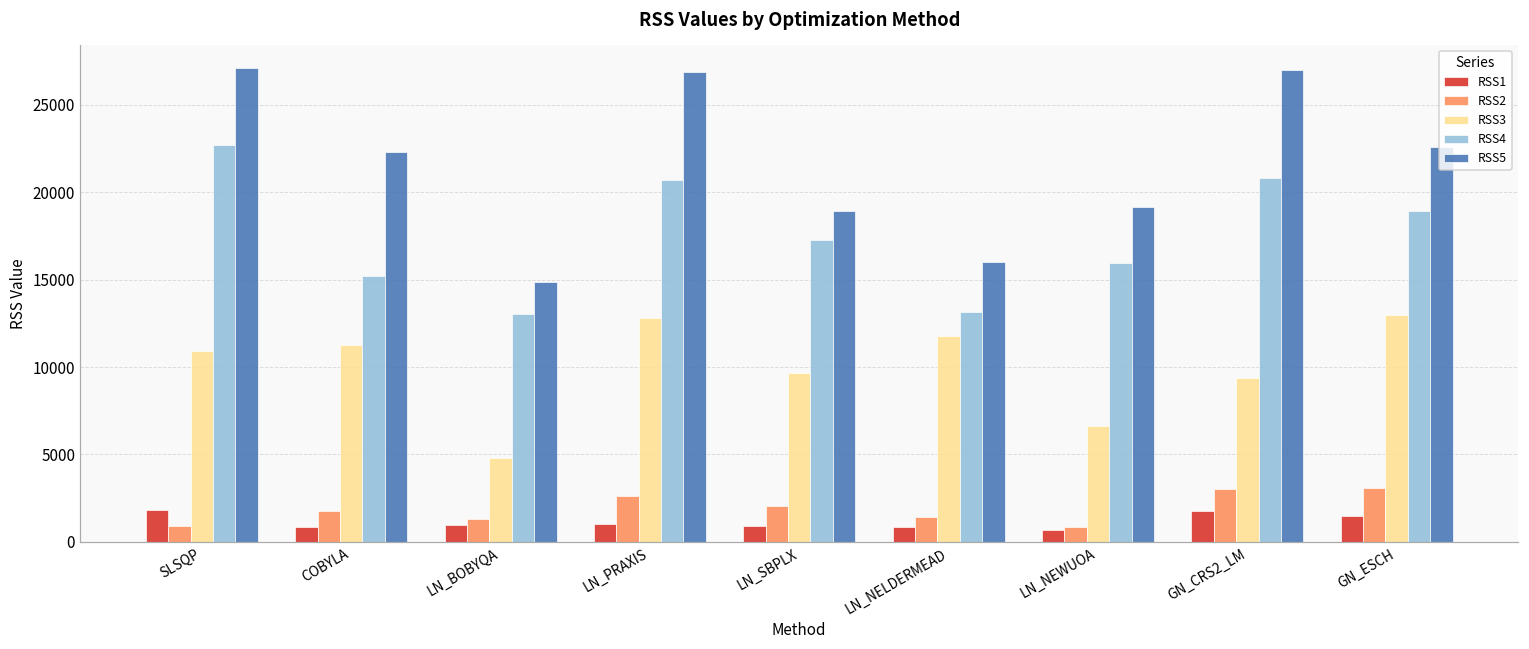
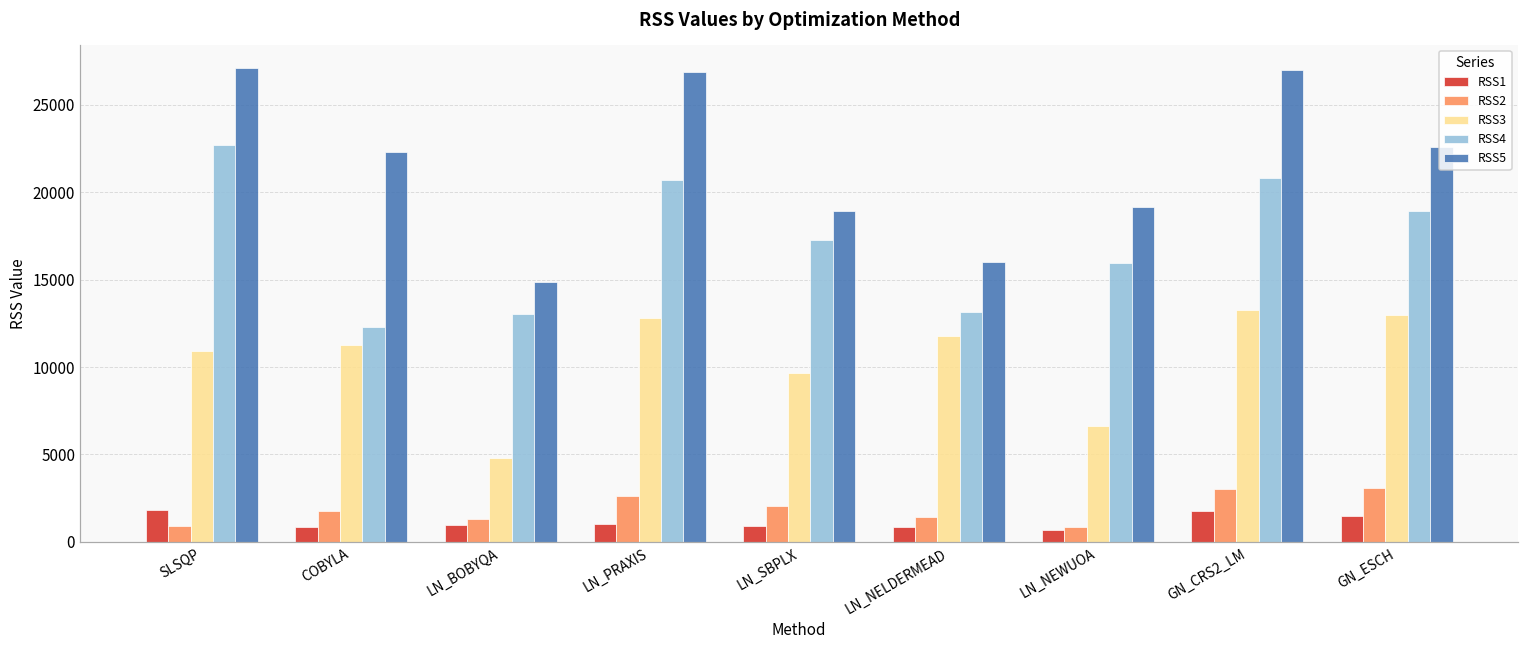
  {
    "RSS1": {
      "SLSQP": 1800,
      "COBYLA": 800,
      "LN_BOBYQA": 1000,
      "LN_PRAXIS": 1000,
      "LN_SBPLX": 900,
      "LN_NELDERMEAD": 900,
      "LN_NEWUOA": 700,
      "GN_CRS2_LM": 1700,
      "GN_ESCH": 1500
    },
    "RSS2": {
      "SLSQP": 900,
      "COBYLA": 1800,
      "LN_BOBYQA": 1300,
      "LN_PRAXIS": 2600,
      "LN_SBPLX": 2100,
      "LN_NELDERMEAD": 1400,
      "LN_NEWUOA": 900,
      "GN_CRS2_LM": 3000,
      "GN_ESCH": 3100
    },
    "RSS3": {
      "SLSQP": 10900,
      "COBYLA": 11300,
      "LN_BOBYQA": 4800,
      "LN_PRAXIS": 12800,
      "LN_SBPLX": 9700,
      "LN_NELDERMEAD": 11800,
      "LN_NEWUOA": 6600,
-     "GN_CRS2_LM": 9400,
+     "GN_CRS2_LM": 13300,
      "GN_ESCH": 13000
    },
    "RSS4": {
      "SLSQP": 22700,
-     "COBYLA": 15200,
+     "COBYLA": 12300,
      "LN_BOBYQA": 13000,
      "LN_PRAXIS": 20700,
      "LN_SBPLX": 17300,
      "LN_NELDERMEAD": 13100,
      "LN_NEWUOA": 15900,
      "GN_CRS2_LM": 20800,
      "GN_ESCH": 18900
    },
    "RSS5": {
      "SLSQP": 27100,
      "COBYLA": 22300,
      "LN_BOBYQA": 14900,
      "LN_PRAXIS": 26900,
      "LN_SBPLX": 18900,
      "LN_NELDERMEAD": 16000,
      "LN_NEWUOA": 19200,
      "GN_CRS2_LM": 27000
    }
  }
